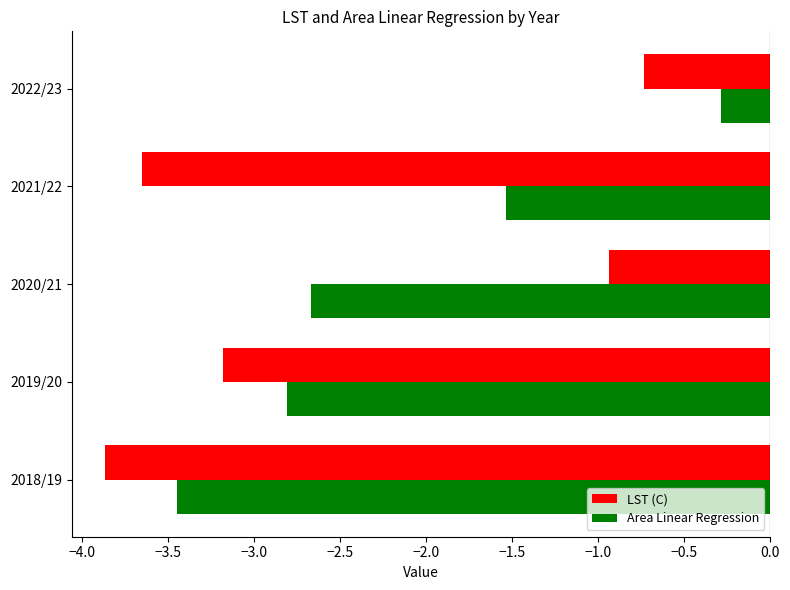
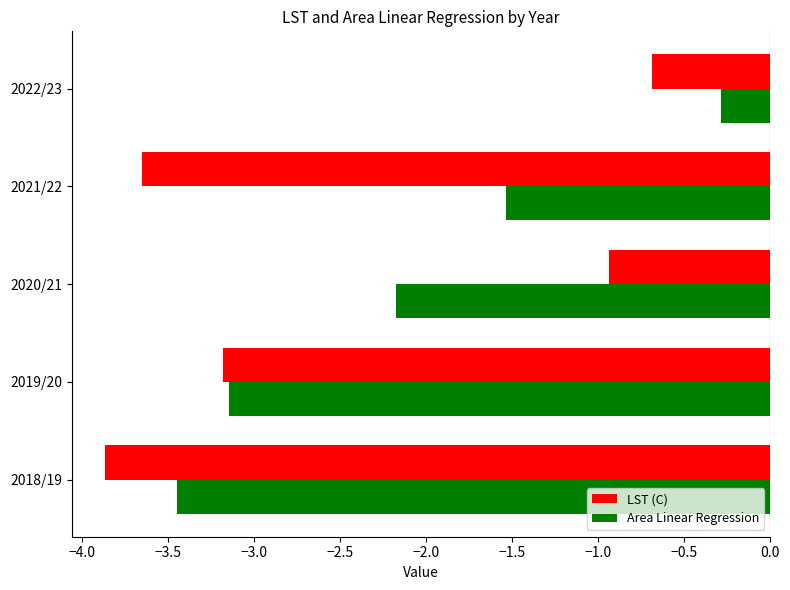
  {
    "LST (C)": {
-     "2022/23": -0.73,
+     "2022/23": -0.69,
      "2021/22": -3.65,
      "2020/21": -0.94,
      "2019/20": -3.18,
      "2018/19": -3.87
    },
    "Area Linear Regression": {
      "2022/23": -0.29,
      "2021/22": -1.54,
-     "2020/21": -2.67,
-     "2019/20": -2.81,
+     "2020/21": -2.17,
+     "2019/20": -3.15,
      "2018/19": -3.45
    }
  }
